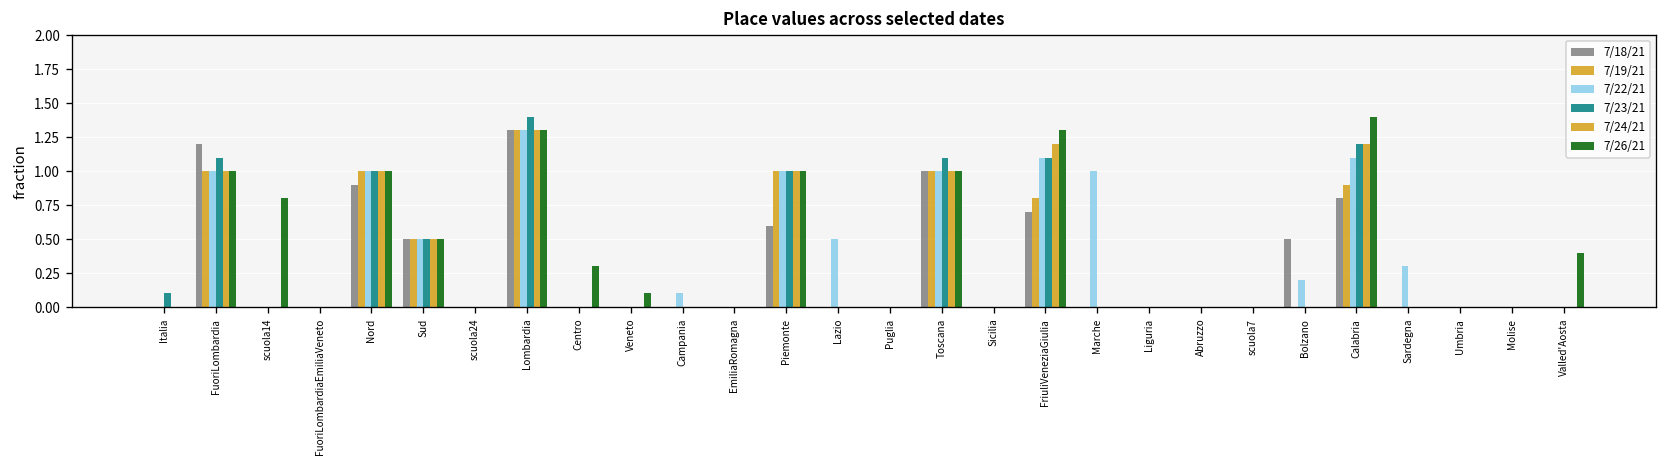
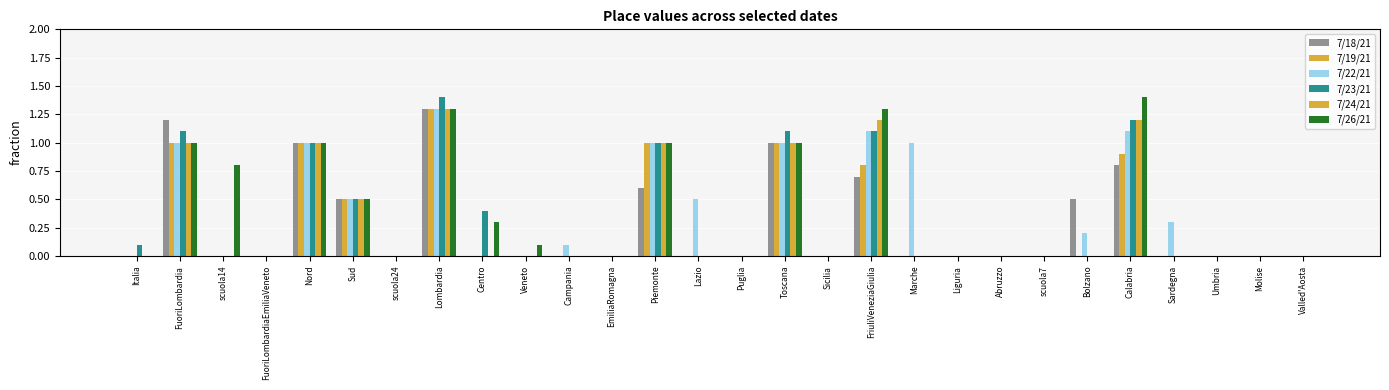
  {
    "7/18/21": {
      "Italia": 0.0,
      "FuoriLombardia": 1.2,
      "scuola14": 0.0,
      "FuoriLombardiaEmiliaVeneto": 0.0,
-     "Nord": 0.9,
+     "Nord": 1.0,
      "Sud": 0.5,
      "scuola24": 0.0,
      "Lombardia": 1.3,
      "Centro": 0.0,
      "Veneto": 0.0,
      "Campania": 0.0,
      "EmiliaRomagna": 0.0,
      "Piemonte": 0.6,
      "Lazio": 0.0,
      "Puglia": 0.0,
      "Toscana": 1.0,
      "Sicilia": 0.0,
      "FriuliVeneziaGiulia": 0.7,
      "Marche": 0.0,
      "Liguria": 0.0,
      "Abruzzo": 0.0,
      "scuola7": 0.0,
      "Bolzano": 0.5,
      "Calabria": 0.8,
      "Sardegna": 0.0,
      "Umbria": 0.0,
      "Molise": 0.0,
      "Valled'Aosta": 0.0
    },
    "7/22/21": {
      "Italia": 0.0,
      "FuoriLombardia": 1.0,
      "scuola14": 0.0,
      "FuoriLombardiaEmiliaVeneto": 0.0,
      "Nord": 1.0,
      "Sud": 0.5,
      "scuola24": 0.0,
      "Lombardia": 1.3,
      "Centro": 0.0,
      "Veneto": 0.0,
      "Campania": 0.1,
      "EmiliaRomagna": 0.0,
      "Piemonte": 1.0,
      "Lazio": 0.5,
      "Puglia": 0.0,
      "Toscana": 1.0,
      "Sicilia": 0.0,
      "FriuliVeneziaGiulia": 1.1,
      "Marche": 1.0,
      "Liguria": 0.0,
      "Abruzzo": 0.0,
      "scuola7": 0.0,
      "Bolzano": 0.2,
      "Calabria": 1.1,
      "Sardegna": 0.3,
      "Umbria": 0.0,
      "Molise": 0.0,
      "Valled'Aosta": 0.0
    },
    "7/23/21": {
      "Italia": 0.1,
      "FuoriLombardia": 1.1,
      "scuola14": 0.0,
      "FuoriLombardiaEmiliaVeneto": 0.0,
      "Nord": 1.0,
      "Sud": 0.5,
      "scuola24": 0.0,
      "Lombardia": 1.4,
-     "Centro": 0.0,
+     "Centro": 0.4,
      "Veneto": 0.0,
      "Campania": 0.0,
      "EmiliaRomagna": 0.0,
      "Piemonte": 1.0,
      "Lazio": 0.0,
      "Puglia": 0.0,
      "Toscana": 1.1,
      "Sicilia": 0.0,
      "FriuliVeneziaGiulia": 1.1,
      "Marche": 0.0,
      "Liguria": 0.0,
      "Abruzzo": 0.0,
      "scuola7": 0.0,
      "Bolzano": 0.0,
      "Calabria": 1.2,
      "Sardegna": 0.0,
      "Umbria": 0.0,
      "Molise": 0.0,
      "Valled'Aosta": 0.0
    },
    "7/26/21": {
      "Italia": 0.0,
      "FuoriLombardia": 1.0,
      "scuola14": 0.8,
      "FuoriLombardiaEmiliaVeneto": 0.0,
      "Nord": 1.0,
      "Sud": 0.5,
      "scuola24": 0.0,
      "Lombardia": 1.3,
      "Centro": 0.3,
      "Veneto": 0.1,
      "Campania": 0.0,
      "EmiliaRomagna": 0.0,
      "Piemonte": 1.0,
      "Lazio": 0.0,
      "Puglia": 0.0,
      "Toscana": 1.0,
      "Sicilia": 0.0,
      "FriuliVeneziaGiulia": 1.3,
      "Marche": 0.0,
      "Liguria": 0.0,
      "Abruzzo": 0.0,
      "scuola7": 0.0,
      "Bolzano": 0.0,
      "Calabria": 1.4,
      "Sardegna": 0.0,
      "Umbria": 0.0,
      "Molise": 0.0,
-     "Valled'Aosta": 0.4
+     "Valled'Aosta": 0.0
    }
  }
